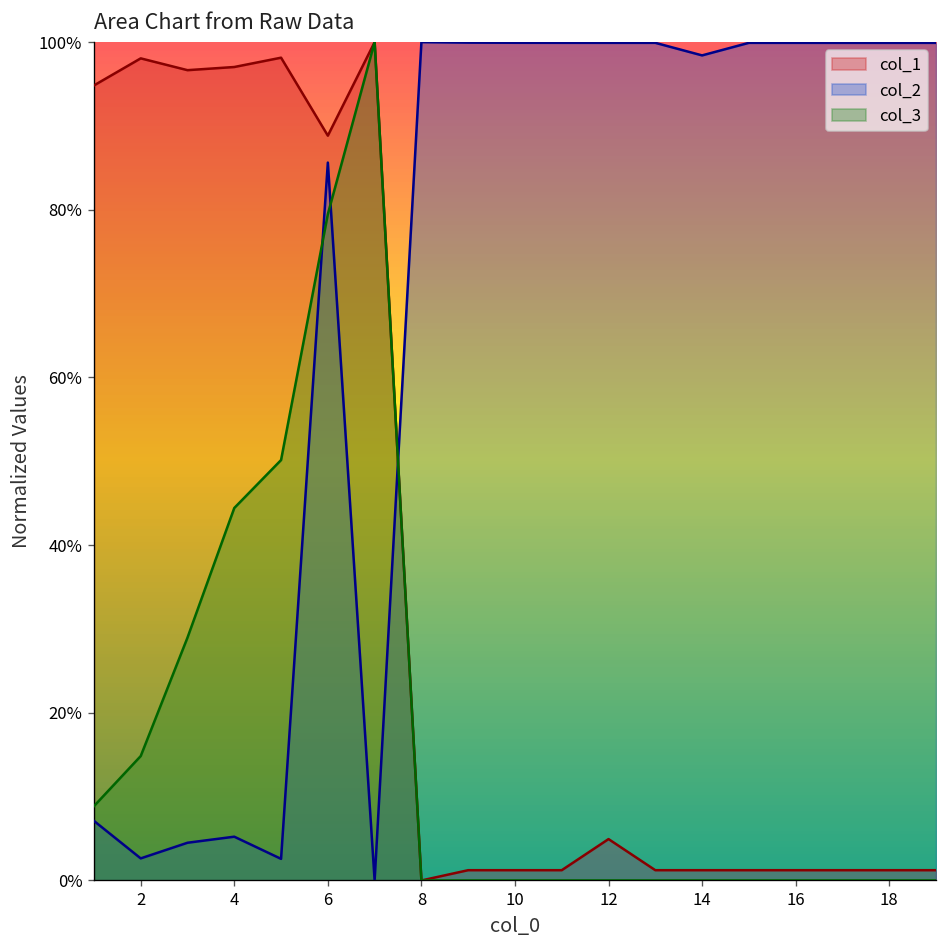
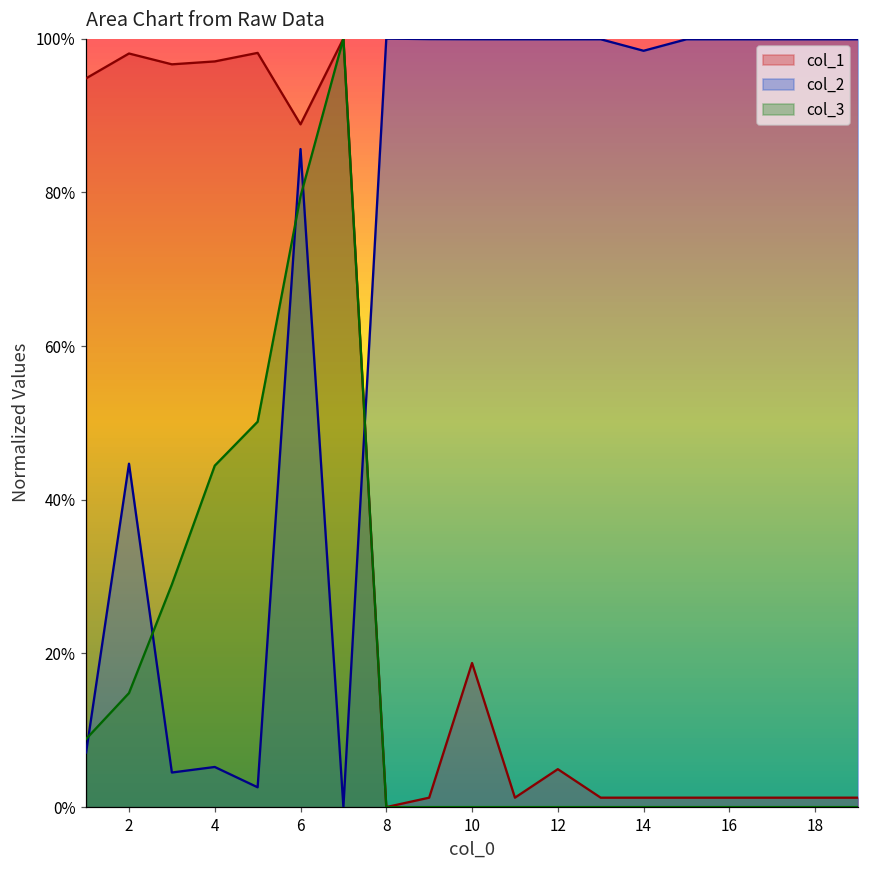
  {
    "col_1": {
      "2": "98%",
      "4": "97%",
      "6": "89%",
-     "10": "1%",
+     "10": "19%",
      "12": "5%",
      "14": "1%",
      "16": "1%",
      "18": "1%"
    },
    "col_2": {
-     "2": "3%",
+     "2": "45%",
      "4": "5%",
      "6": "86%",
      "8": "100%",
      "10": "100%",
      "12": "100%",
      "14": "98%",
      "16": "100%",
      "18": "100%"
    },
    "col_3": {
      "2": "15%",
      "4": "44%",
      "6": "79%",
      "10": "0%",
      "12": "0%",
      "14": "0%",
      "16": "0%",
      "18": "0%"
    }
  }
